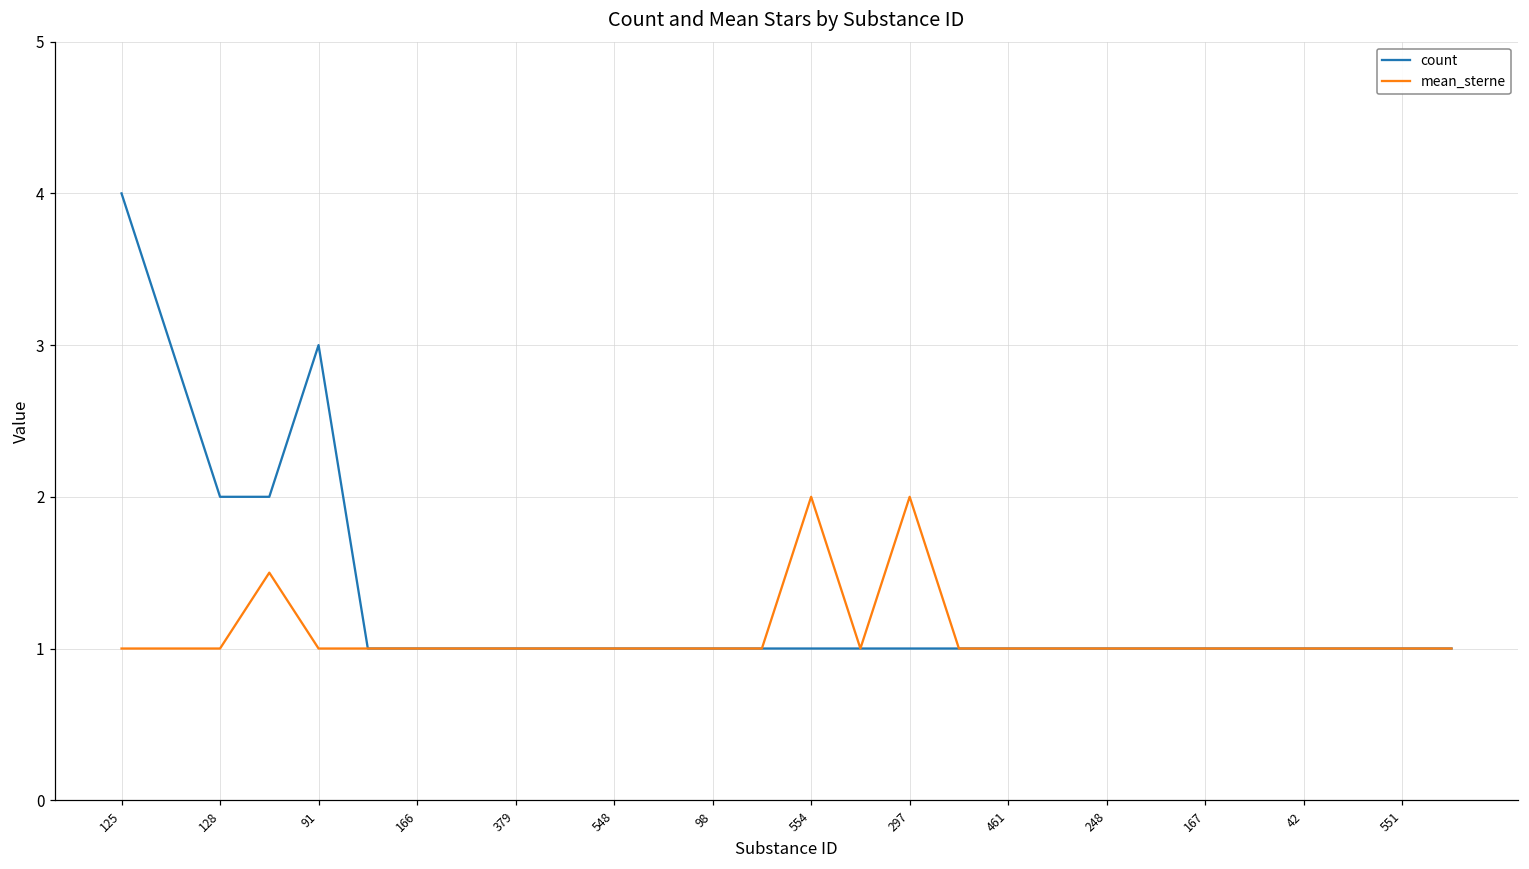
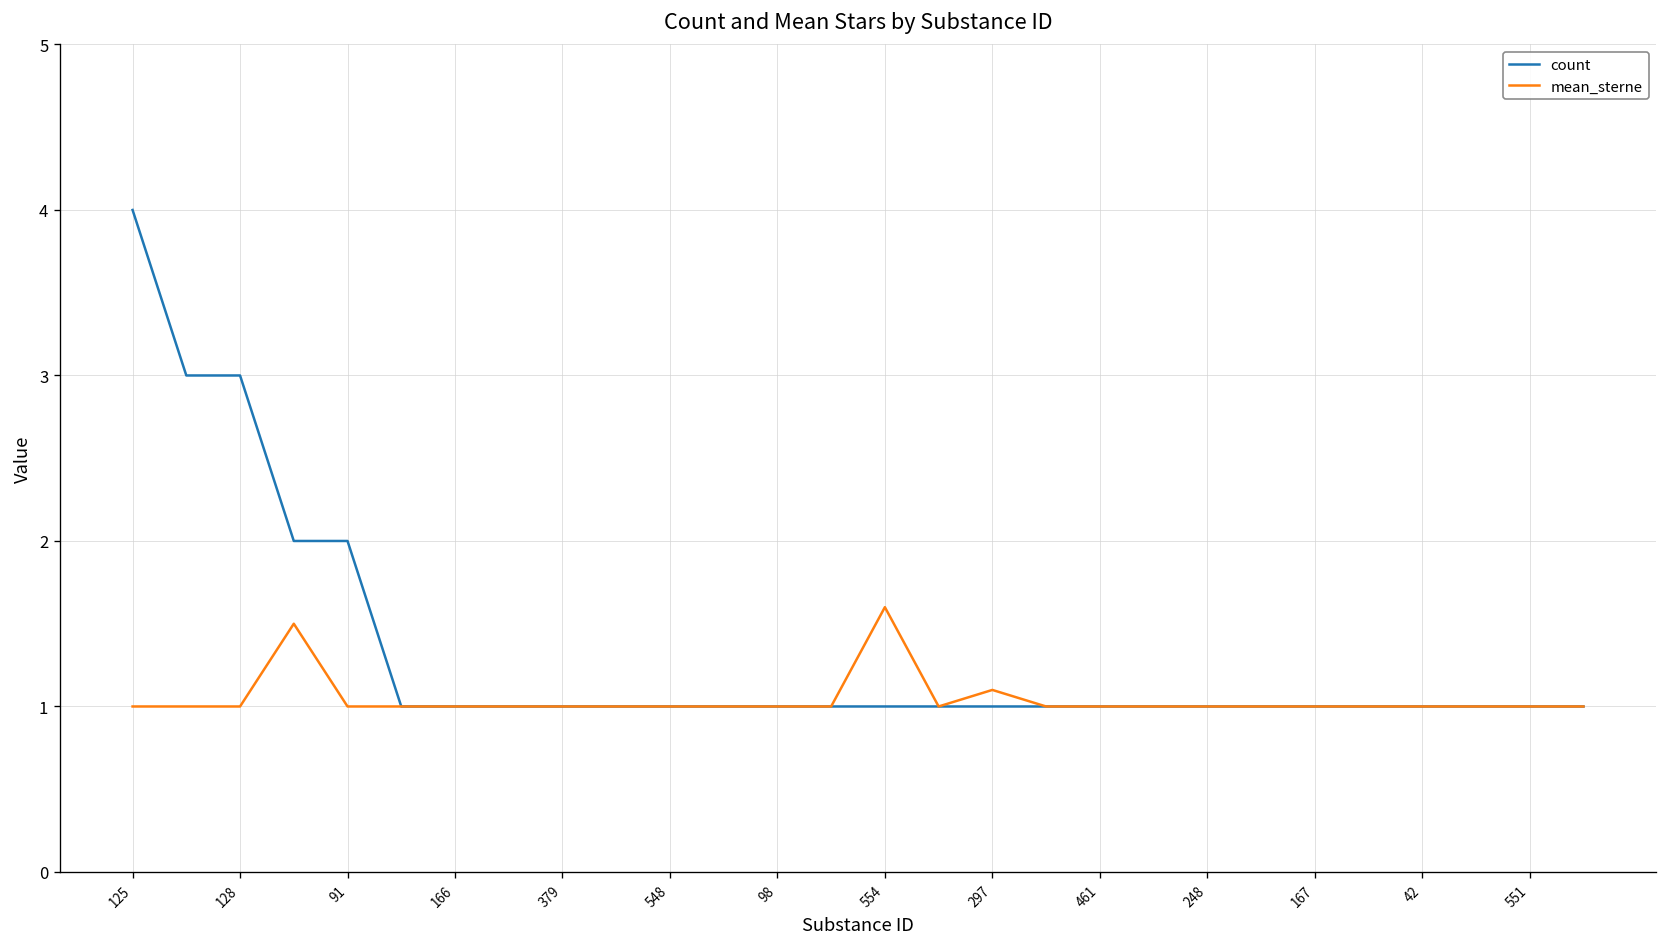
  {
    "count": {
      "125": 4,
-     "128": 2,
-     "91": 3,
+     "128": 3,
+     "91": 2,
      "554": 1,
      "297": 1
    },
    "mean_sterne": {
      "125": 1.0,
      "128": 1.0,
      "91": 1.0,
-     "554": 2.0,
-     "297": 2.0
+     "554": 1.6,
+     "297": 1.1
    }
  }
